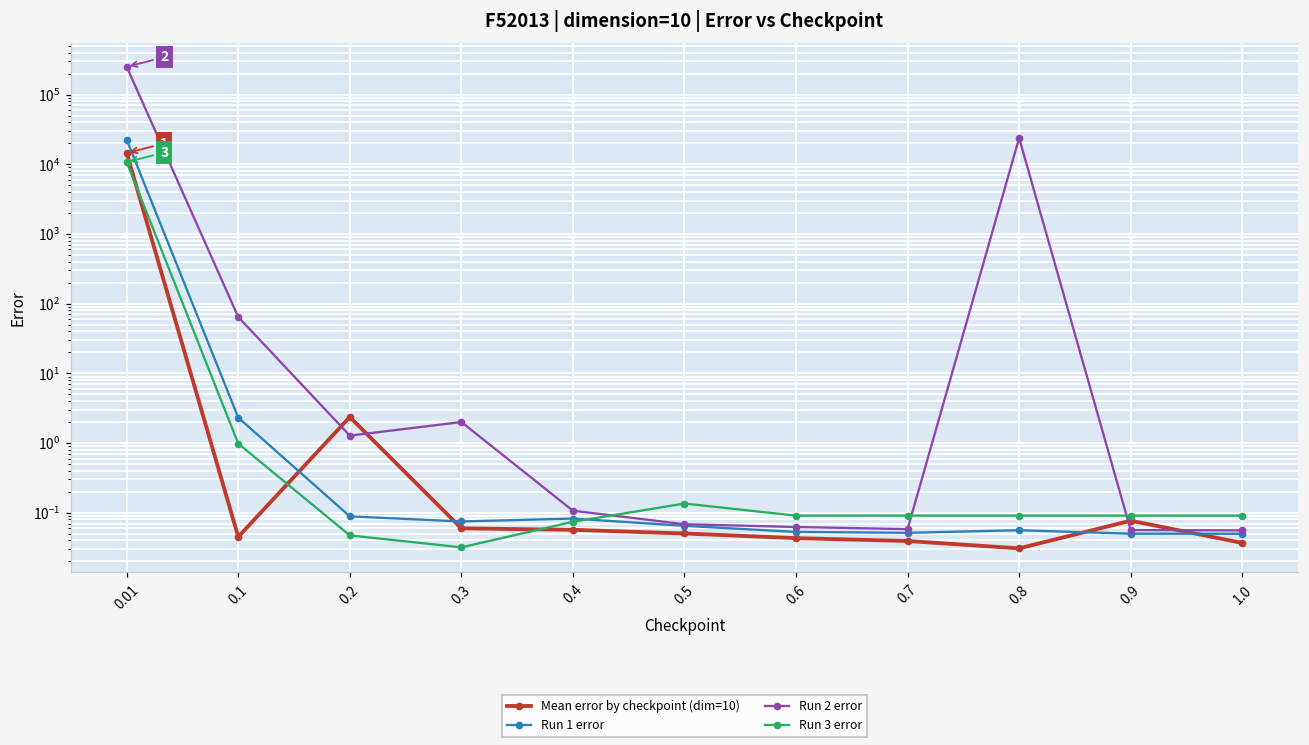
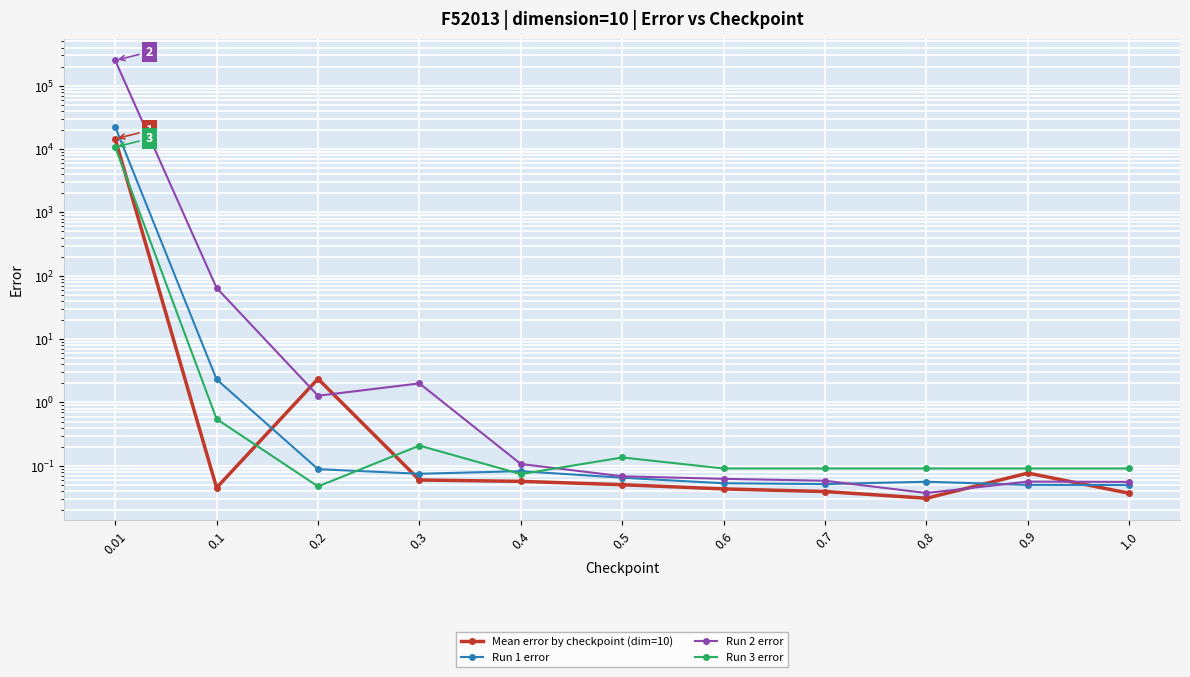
  {
    "Mean error by checkpoint (dim=10)": {
      "0.1": 0.05,
      "0.2": 2.4,
      "0.3": 0.06,
      "0.4": 0.06,
      "0.5": 0.05,
      "0.6": 0.04,
      "0.7": 0.04,
      "0.8": 0.03,
      "0.9": 0.08,
      "1.0": 0.04
    },
    "Run 1 error": {
      "0.01": 22000,
      "0.1": 2.3,
      "0.2": 0.09,
      "0.3": 0.08,
      "0.4": 0.08,
      "0.6": 0.05,
      "0.7": 0.05,
      "0.8": 0.06,
      "0.9": 0.05,
      "1.0": 0.05
    },
    "Run 2 error": {
      "0.01": 250000,
      "0.1": 60,
      "0.2": 1.3,
      "0.3": 2.0,
      "0.4": 0.11,
      "0.6": 0.06,
      "0.7": 0.06,
-     "0.8": 24000,
+     "0.8": 0.04,
      "0.9": 0.06,
      "1.0": 0.06
    },
    "Run 3 error": {
-     "0.1": 1.0,
+     "0.1": 0.5,
      "0.2": 0.05,
-     "0.3": 0.03,
+     "0.3": 0.21,
      "0.4": 0.07,
      "0.5": 0.14,
      "0.6": 0.09,
      "0.7": 0.09,
      "0.8": 0.09,
      "0.9": 0.09,
      "1.0": 0.09
    }
  }
